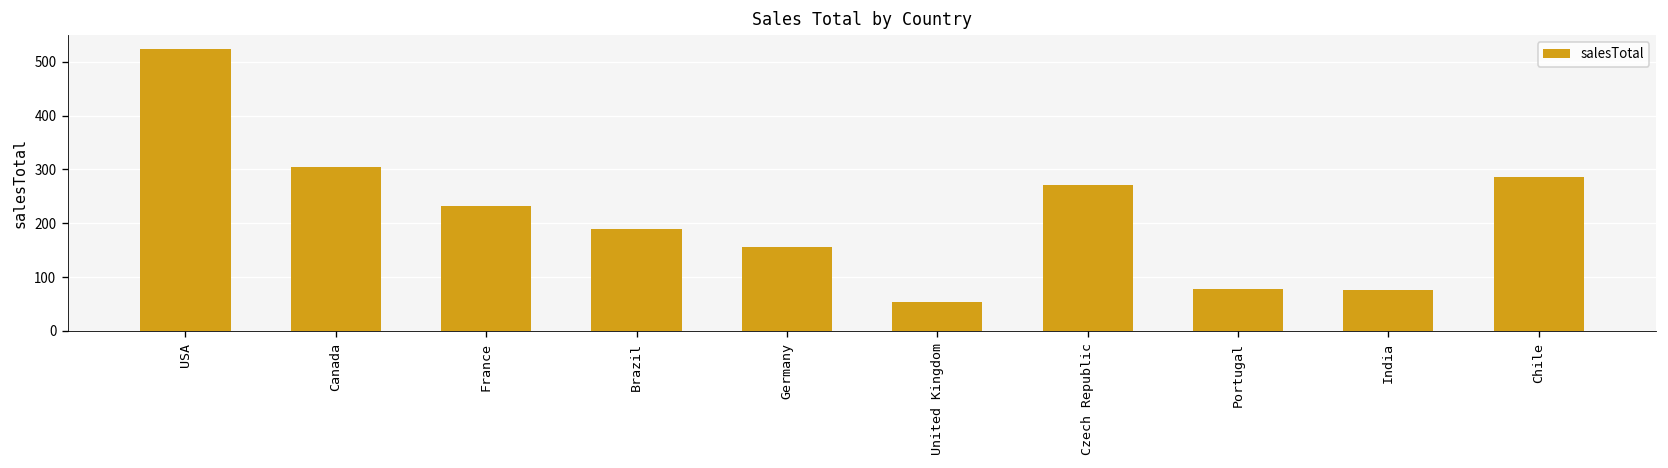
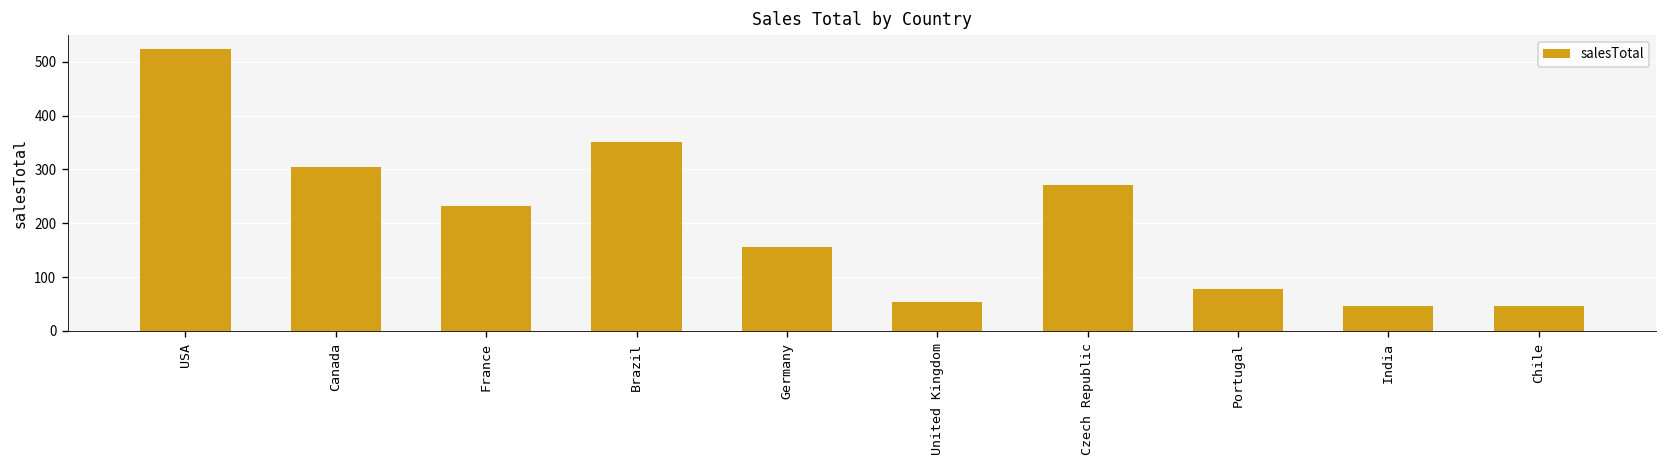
  {
    "USA": 520,
    "Canada": 300,
    "France": 230,
-   "Brazil": 190,
+   "Brazil": 350,
    "Germany": 160,
    "United Kingdom": 50,
    "Czech Republic": 270,
    "Portugal": 80,
-   "India": 80,
-   "Chile": 290
+   "India": 50,
+   "Chile": 50
  }
